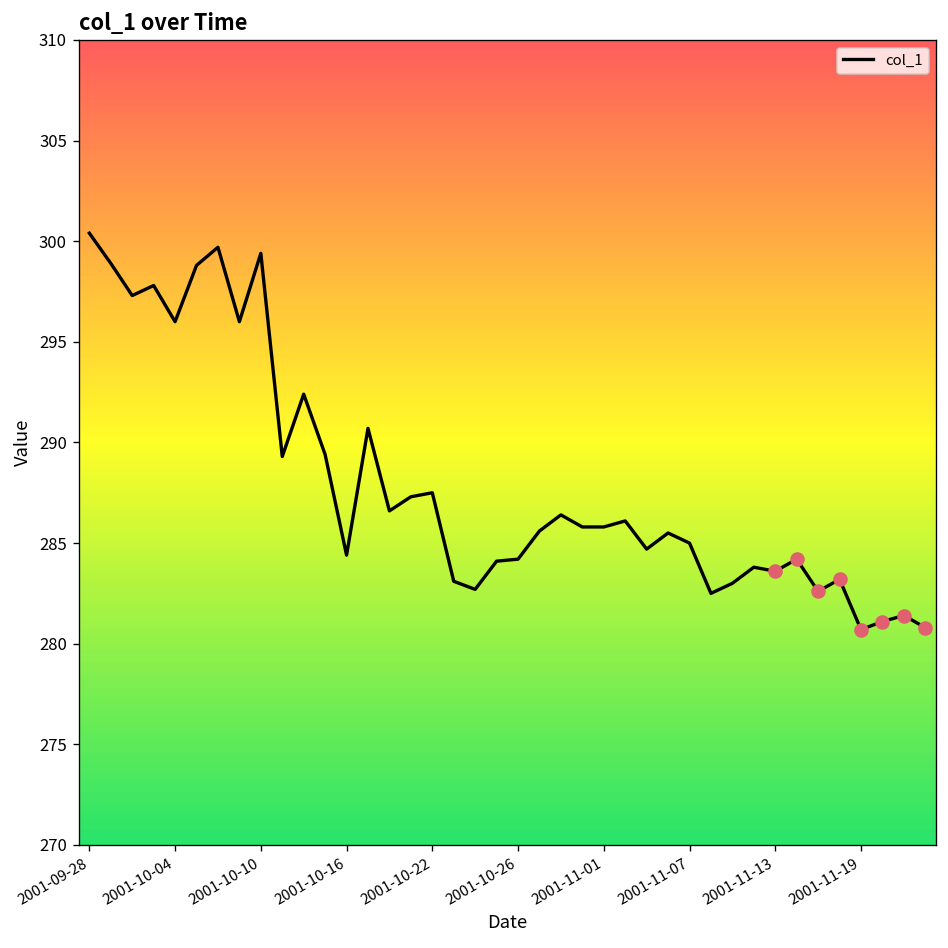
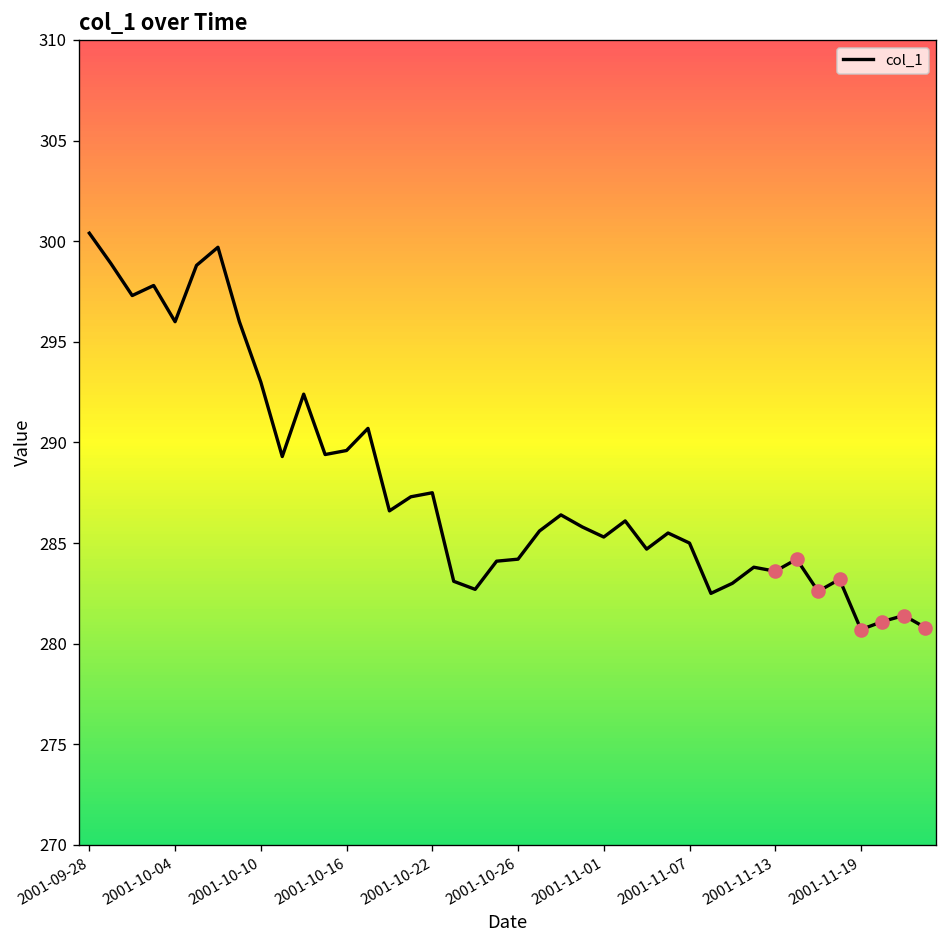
  {
    "col_1": {
      "2001-09-28": 300.4,
      "2001-10-04": 296.0,
-     "2001-10-10": 299.4,
-     "2001-10-16": 284.4,
+     "2001-10-10": 293.0,
+     "2001-10-16": 289.6,
      "2001-10-22": 287.5,
      "2001-10-26": 284.2,
-     "2001-11-01": 285.8,
+     "2001-11-01": 285.3,
      "2001-11-07": 285.0
    }
  }
